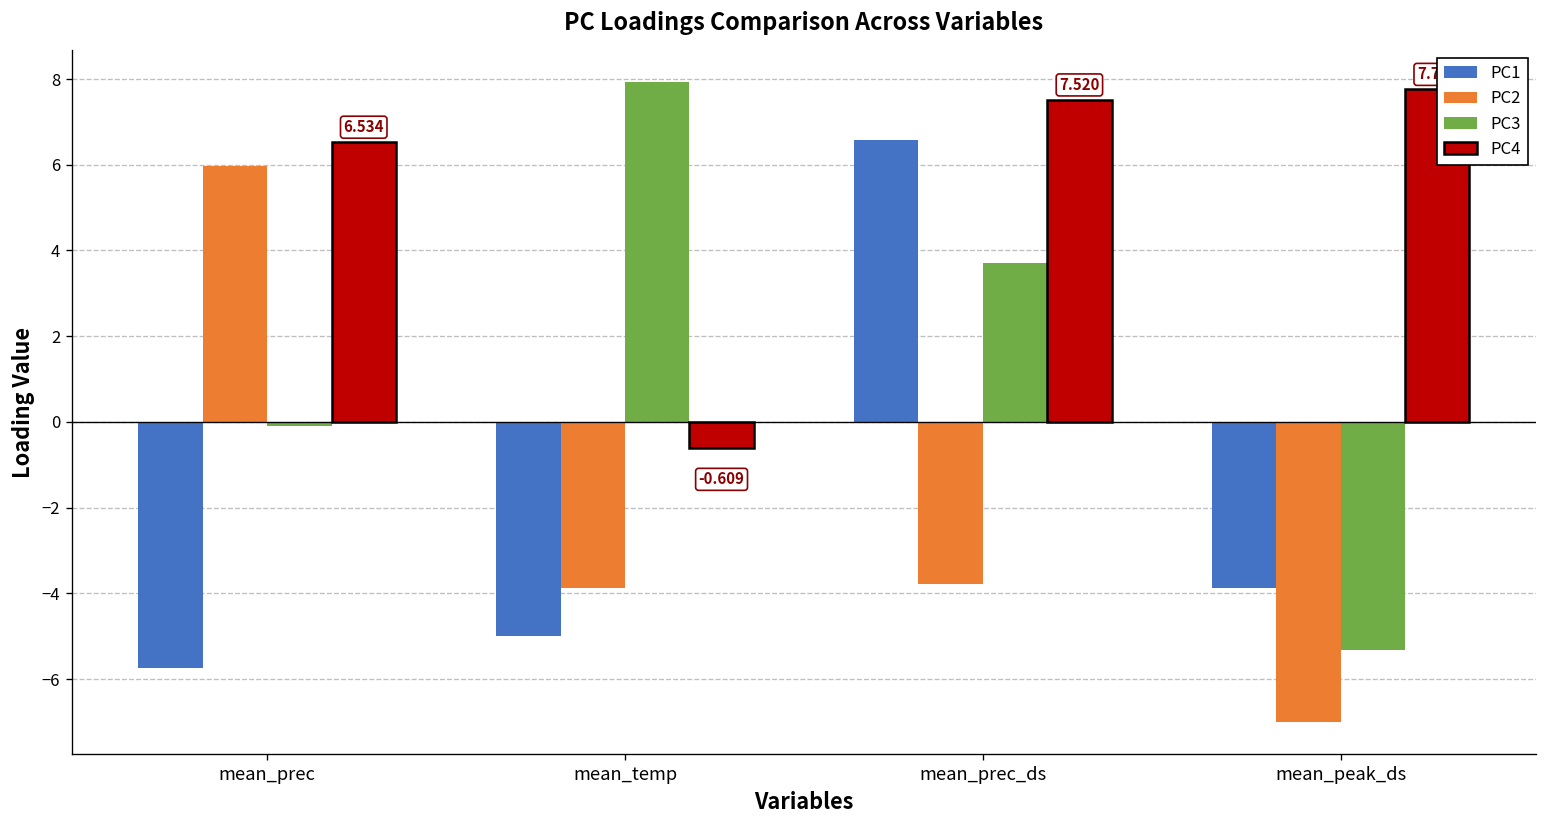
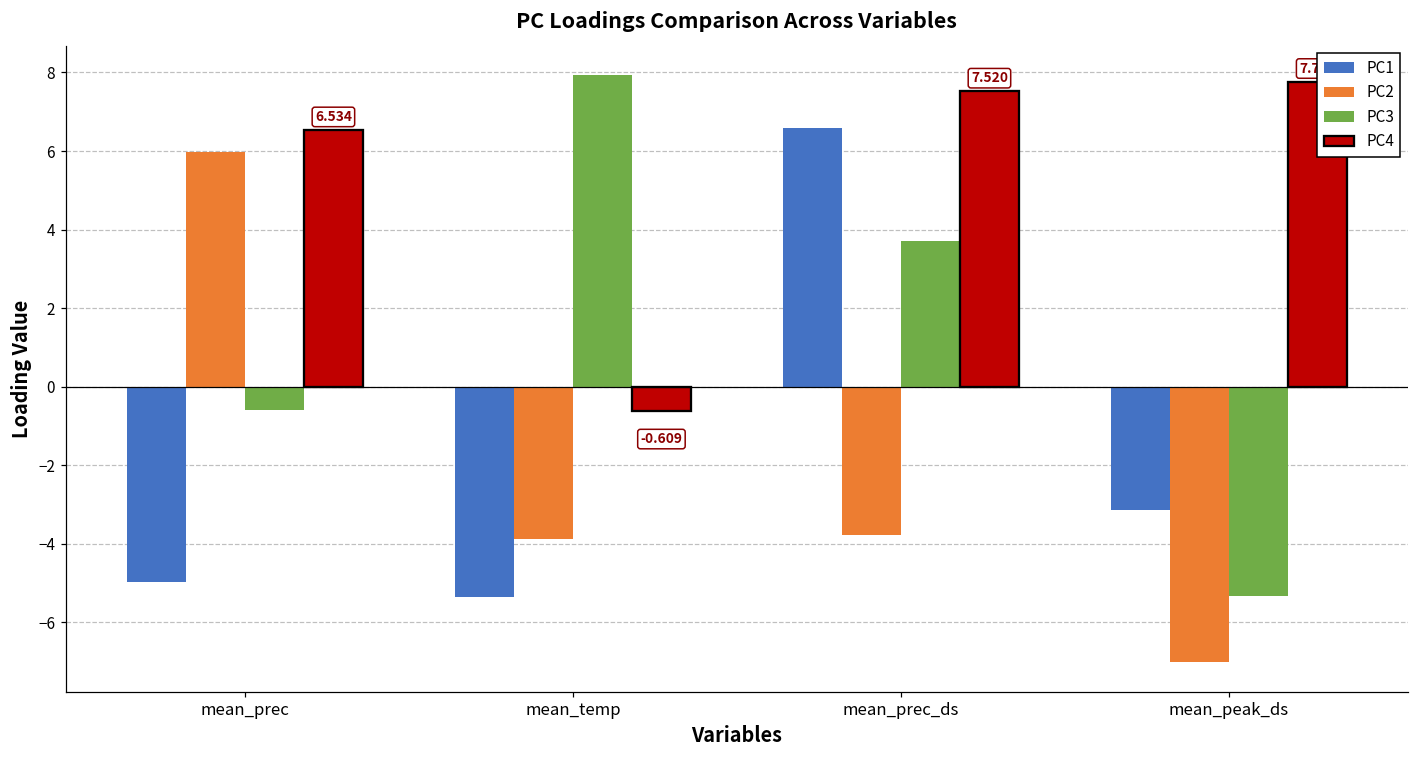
  {
    "PC1": {
-     "mean_prec": -5.7,
-     "mean_temp": -5.0,
+     "mean_prec": -5.0,
+     "mean_temp": -5.4,
      "mean_prec_ds": 6.6,
-     "mean_peak_ds": -3.9
+     "mean_peak_ds": -3.1
    },
    "PC2": {
      "mean_prec": 6.0,
      "mean_temp": -3.9,
      "mean_prec_ds": -3.8,
      "mean_peak_ds": -7.0
    },
    "PC3": {
-     "mean_prec": -0.1,
+     "mean_prec": -0.6,
      "mean_temp": 7.9,
      "mean_prec_ds": 3.7,
      "mean_peak_ds": -5.3
    }
  }
